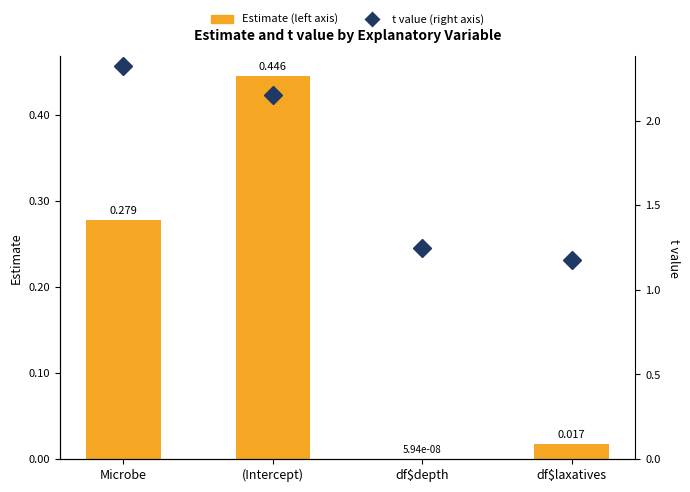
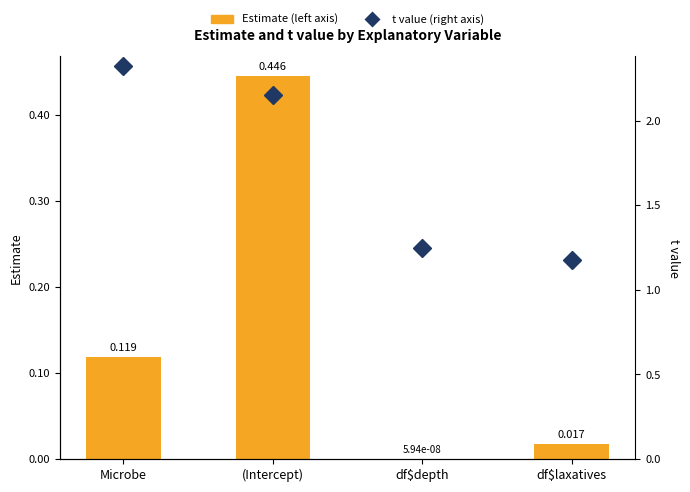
  {
    "Estimate (left axis)": {
-     "Microbe": "0.279",
+     "Microbe": "0.119",
      "(Intercept)": "0.446",
      "df$depth": "5.94e-08",
      "df$laxatives": "0.017"
    }
  }
